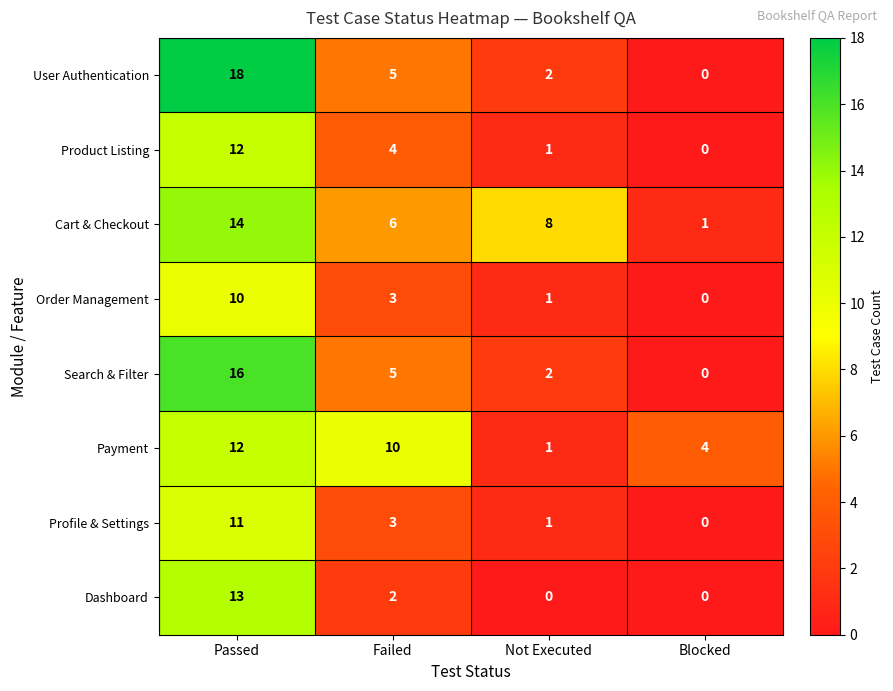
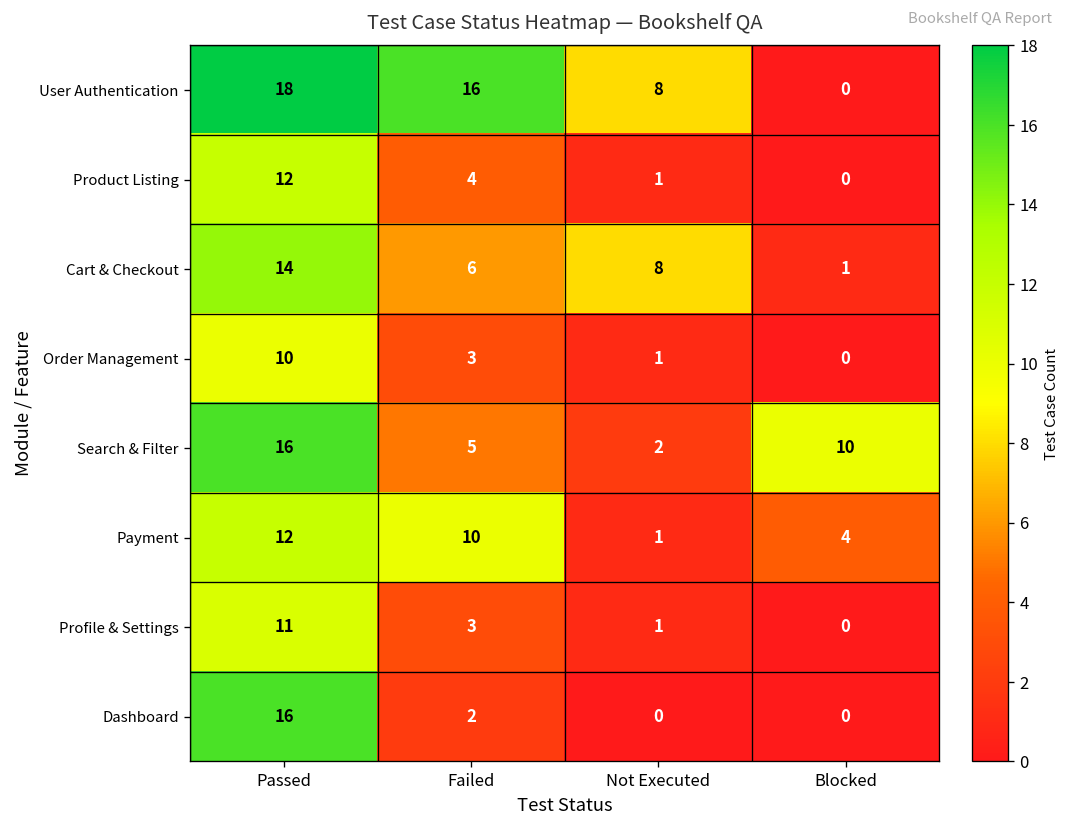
  {
    "User Authentication": {
      "Passed": 18,
-     "Failed": 5,
-     "Not Executed": 2,
+     "Failed": 16,
+     "Not Executed": 8,
      "Blocked": 0
    },
    "Product Listing": {
      "Passed": 12,
      "Failed": 4,
      "Not Executed": 1,
      "Blocked": 0
    },
    "Cart & Checkout": {
      "Passed": 14,
      "Failed": 6,
      "Not Executed": 8,
      "Blocked": 1
    },
    "Order Management": {
      "Passed": 10,
      "Failed": 3,
      "Not Executed": 1,
      "Blocked": 0
    },
    "Search & Filter": {
      "Passed": 16,
      "Failed": 5,
      "Not Executed": 2,
-     "Blocked": 0
+     "Blocked": 10
    },
    "Payment": {
      "Passed": 12,
      "Failed": 10,
      "Not Executed": 1,
      "Blocked": 4
    },
    "Profile & Settings": {
      "Passed": 11,
      "Failed": 3,
      "Not Executed": 1,
      "Blocked": 0
    },
    "Dashboard": {
-     "Passed": 13,
+     "Passed": 16,
      "Failed": 2,
      "Not Executed": 0,
      "Blocked": 0
    }
  }
